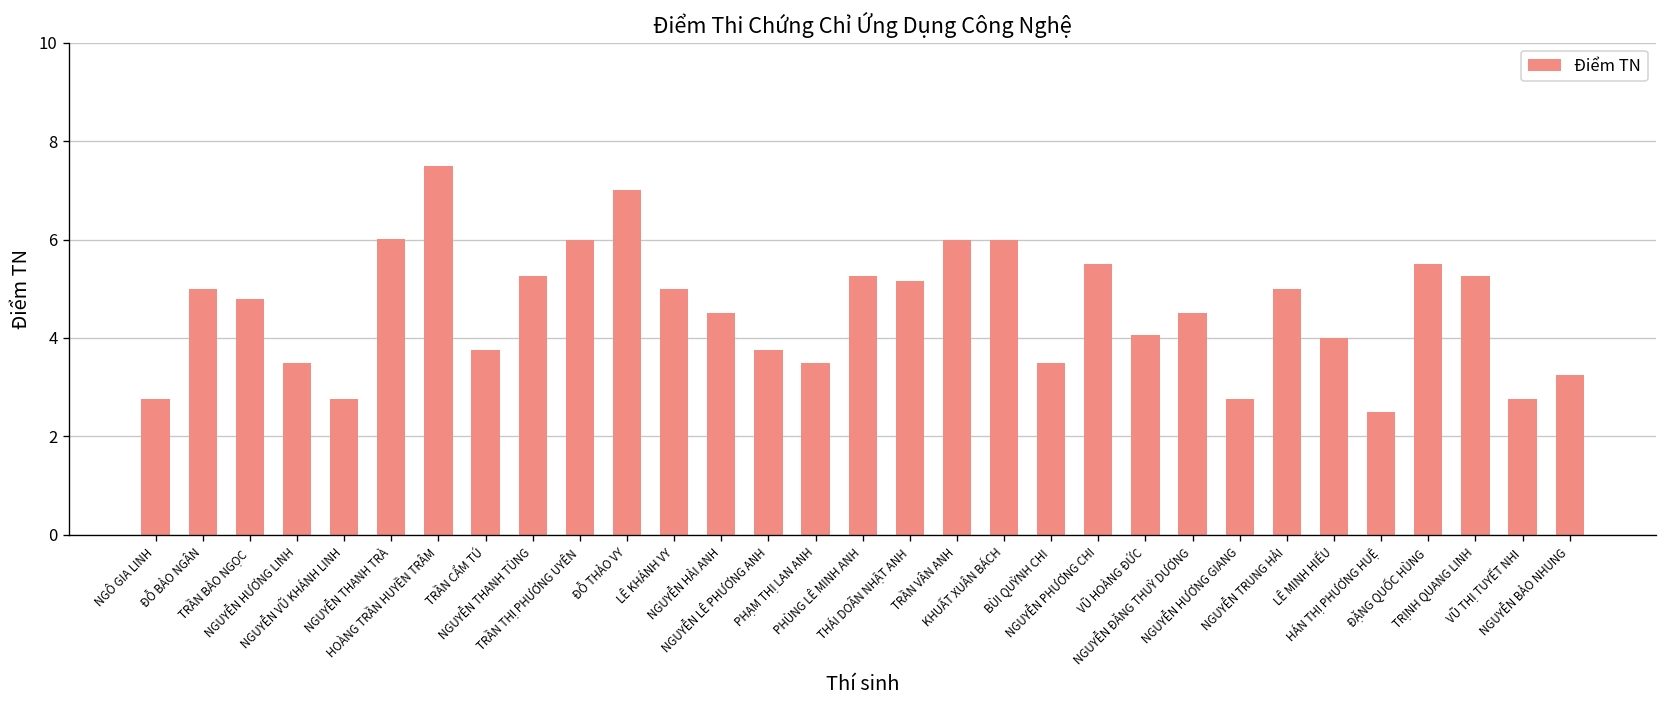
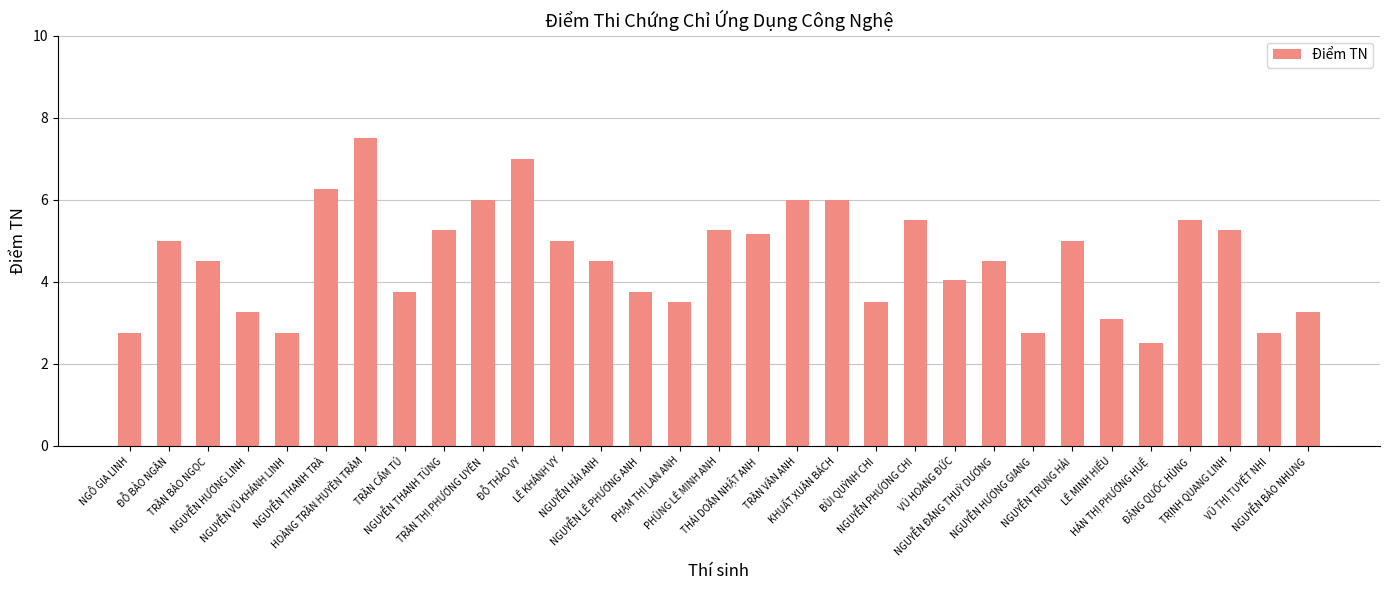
  {
    "NGÔ GIA LINH": 2.8,
    "ĐỖ BẢO NGÂN": 5.0,
-   "TRẦN BẢO NGỌC": 4.8,
-   "NGUYỄN HƯƠNG LINH": 3.5,
+   "TRẦN BẢO NGỌC": 4.5,
+   "NGUYỄN HƯƠNG LINH": 3.3,
    "NGUYỄN VŨ KHÁNH LINH": 2.8,
-   "NGUYỄN THANH TRÀ": 6.0,
+   "NGUYỄN THANH TRÀ": 6.3,
    "HOÀNG TRẦN HUYỀN TRÂM": 7.5,
    "TRẦN CẨM TÚ": 3.8,
    "NGUYỄN THANH TÙNG": 5.3,
    "TRẦN THỊ PHƯƠNG UYÊN": 6.0,
    "ĐỖ THẢO VY": 7.0,
    "LÊ KHÁNH VY": 5.0,
    "NGUYỄN HẢI ANH": 4.5,
    "NGUYỄN LÊ PHƯƠNG ANH": 3.8,
    "PHẠM THỊ LAN ANH": 3.5,
    "PHÙNG LÊ MINH ANH": 5.3,
    "THÁI DOÃN NHẬT ANH": 5.2,
    "TRẦN VÂN ANH": 6.0,
    "KHUẤT XUÂN BÁCH": 6.0,
    "BÙI QUỲNH CHI": 3.5,
    "NGUYỄN PHƯƠNG CHI": 5.5,
    "VŨ HOÀNG ĐỨC": 4.1,
    "NGUYỄN ĐĂNG THUỲ DƯƠNG": 4.5,
    "NGUYỄN HƯƠNG GIANG": 2.8,
    "NGUYỄN TRUNG HẢI": 5.0,
-   "LÊ MINH HIẾU": 4.0,
+   "LÊ MINH HIẾU": 3.1,
    "HÁN THỊ PHƯƠNG HUỆ": 2.5,
    "ĐẶNG QUỐC HÙNG": 5.5,
    "TRỊNH QUANG LINH": 5.3,
    "VŨ THỊ TUYẾT NHI": 2.8,
    "NGUYỄN BẢO NHUNG": 3.3
  }
